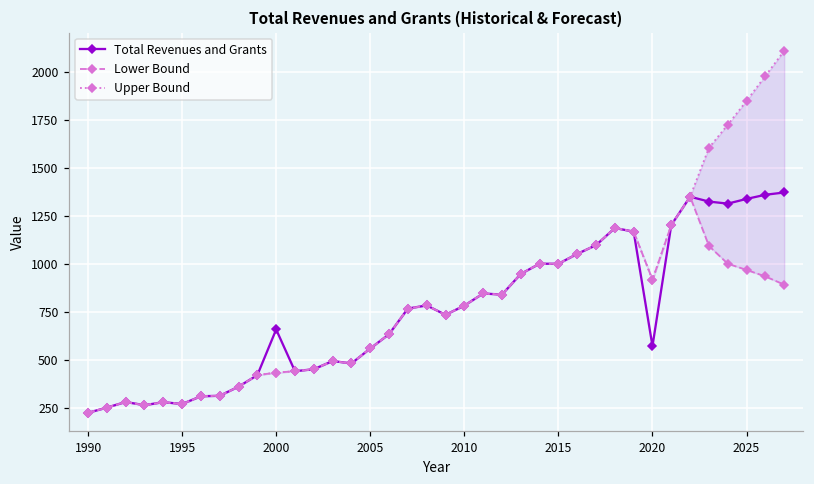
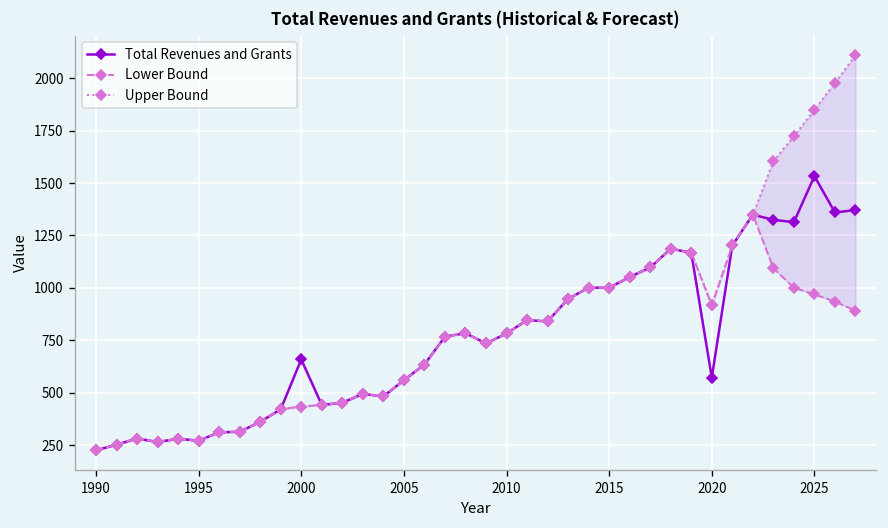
  {
    "Total Revenues and Grants": {
      "2000": 660,
      "2020": 570,
-     "2025": 1340
+     "2025": 1530
    }
  }
